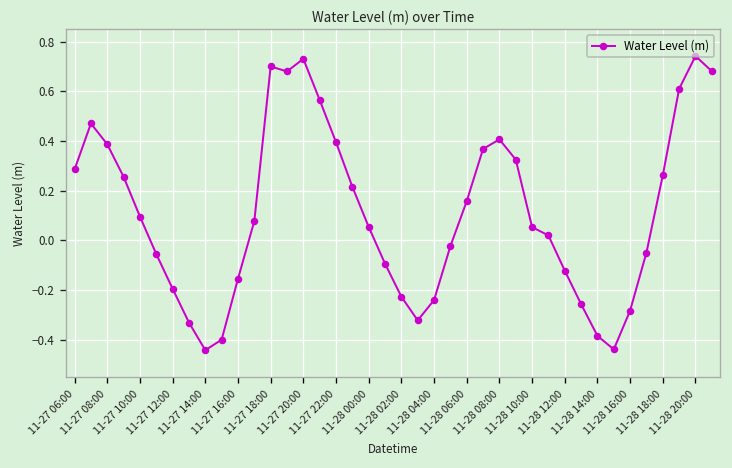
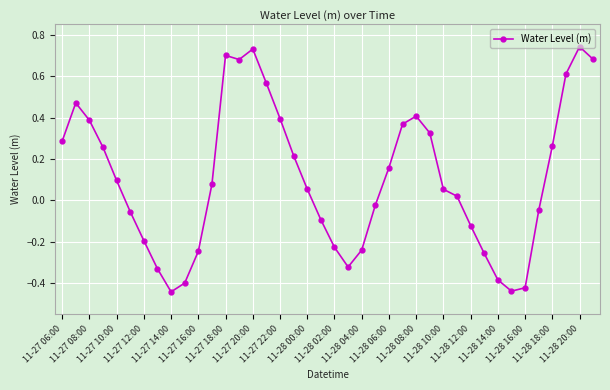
  {
    "11-27 06:00": 0.29,
    "11-27 08:00": 0.39,
    "11-27 10:00": 0.10,
    "11-27 12:00": -0.19,
    "11-27 14:00": -0.44,
-   "11-27 16:00": -0.15,
+   "11-27 16:00": -0.25,
    "11-27 18:00": 0.70,
    "11-27 20:00": 0.73,
    "11-27 22:00": 0.40,
    "11-28 00:00": 0.05,
    "11-28 02:00": -0.23,
    "11-28 04:00": -0.24,
    "11-28 06:00": 0.16,
    "11-28 08:00": 0.41,
    "11-28 10:00": 0.05,
    "11-28 12:00": -0.12,
    "11-28 14:00": -0.38,
-   "11-28 16:00": -0.28,
+   "11-28 16:00": -0.42,
    "11-28 18:00": 0.26
  }
